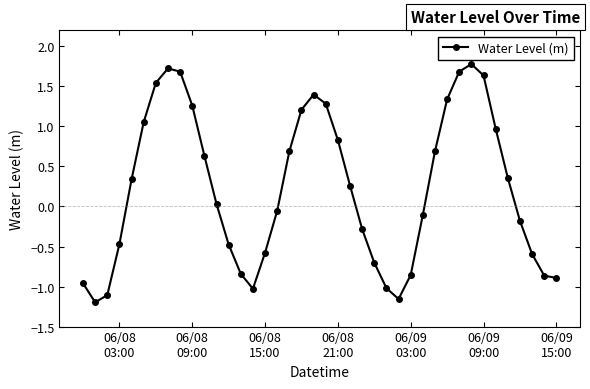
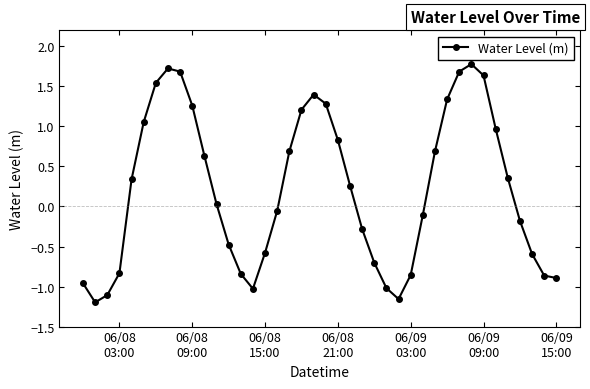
  {
-   "06/08 03:00": -0.5,
+   "06/08 03:00": -0.8,
    "06/08 09:00": 1.3,
    "06/08 15:00": -0.6,
    "06/08 21:00": 0.8,
    "06/09 03:00": -0.9,
    "06/09 09:00": 1.6,
    "06/09 15:00": -0.9
  }
